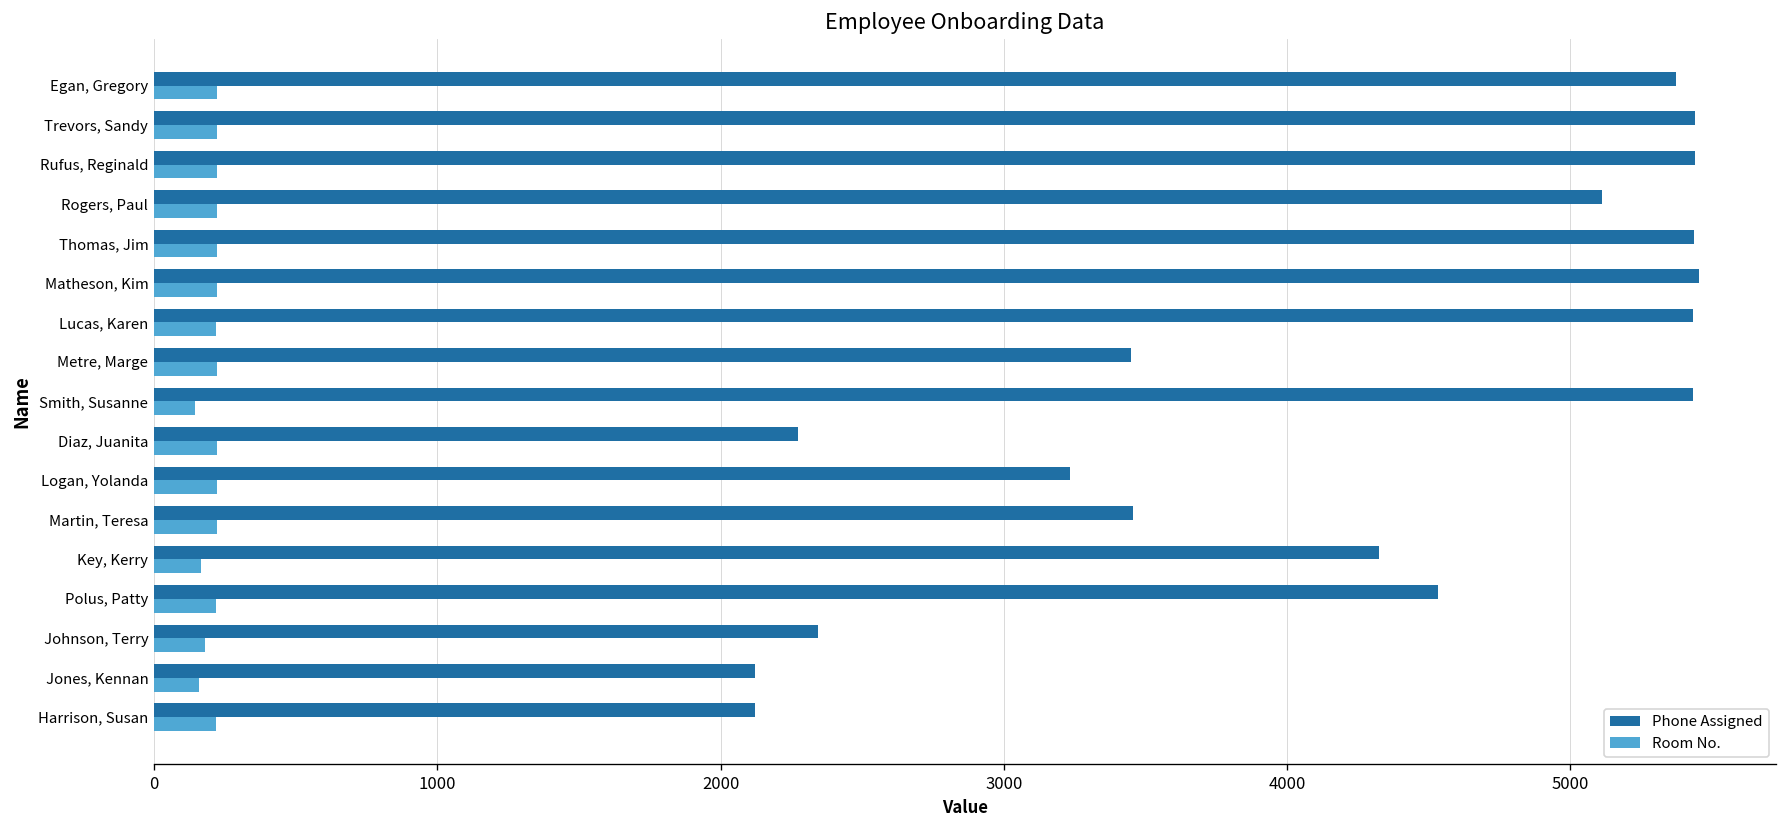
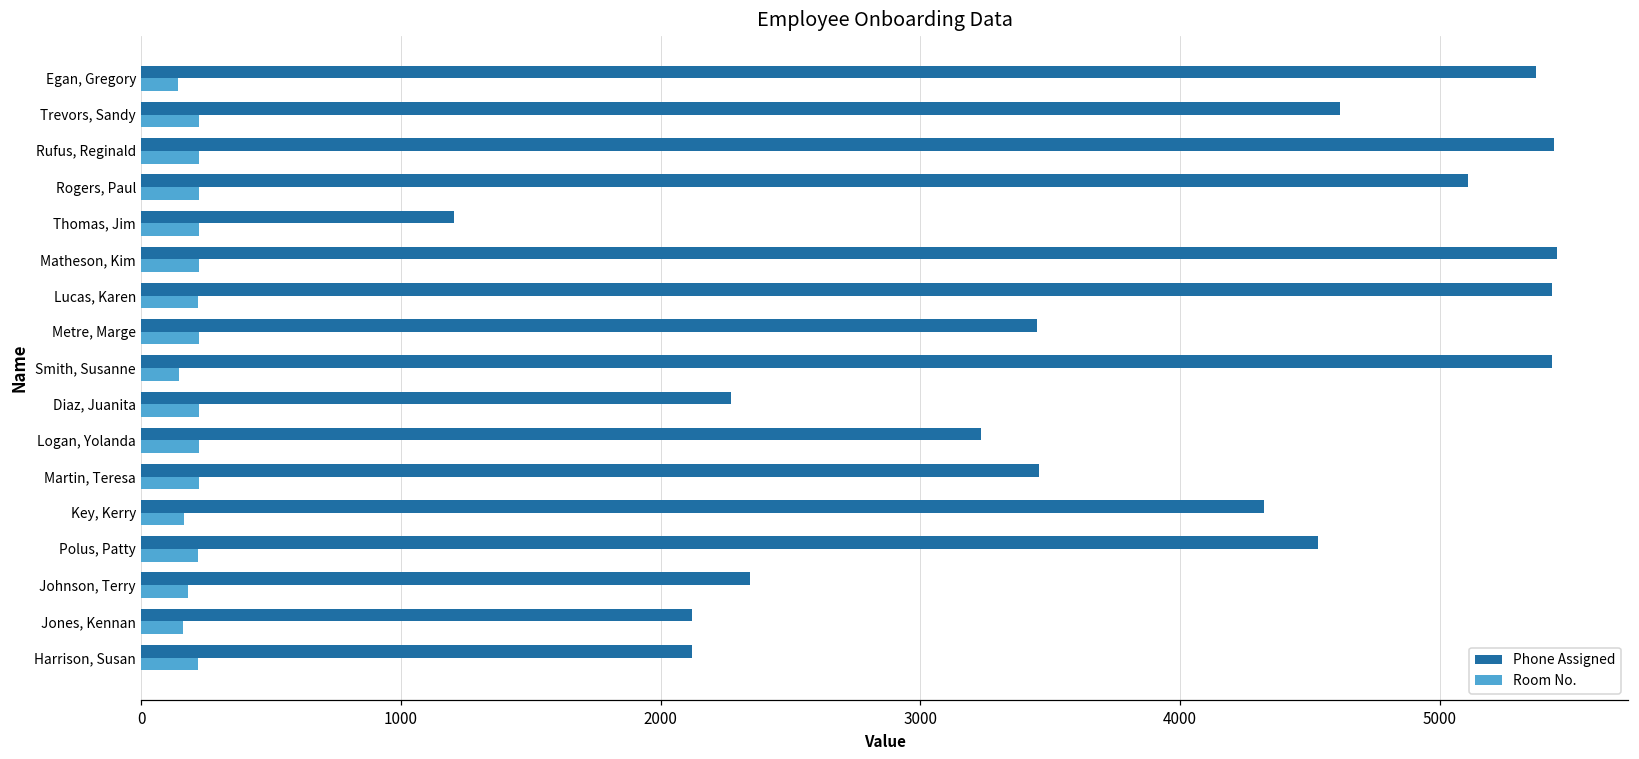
  {
    "Phone Assigned": {
      "Egan, Gregory": 5370,
-     "Trevors, Sandy": 5440,
+     "Trevors, Sandy": 4620,
      "Rufus, Reginald": 5440,
      "Rogers, Paul": 5110,
-     "Thomas, Jim": 5440,
+     "Thomas, Jim": 1210,
      "Matheson, Kim": 5450,
      "Lucas, Karen": 5430,
      "Metre, Marge": 3450,
      "Smith, Susanne": 5430,
      "Diaz, Juanita": 2270,
      "Logan, Yolanda": 3230,
      "Martin, Teresa": 3460,
      "Key, Kerry": 4320,
      "Polus, Patty": 4530,
      "Johnson, Terry": 2350,
      "Jones, Kennan": 2120,
      "Harrison, Susan": 2120
    },
    "Room No.": {
-     "Egan, Gregory": 220,
+     "Egan, Gregory": 140,
      "Trevors, Sandy": 220,
      "Rufus, Reginald": 220,
      "Rogers, Paul": 220,
      "Thomas, Jim": 220,
      "Matheson, Kim": 220,
      "Lucas, Karen": 220,
      "Metre, Marge": 220,
      "Smith, Susanne": 150,
      "Diaz, Juanita": 220,
      "Logan, Yolanda": 220,
      "Martin, Teresa": 220,
      "Key, Kerry": 170,
      "Polus, Patty": 220,
      "Johnson, Terry": 180,
      "Jones, Kennan": 160,
      "Harrison, Susan": 220
    }
  }
